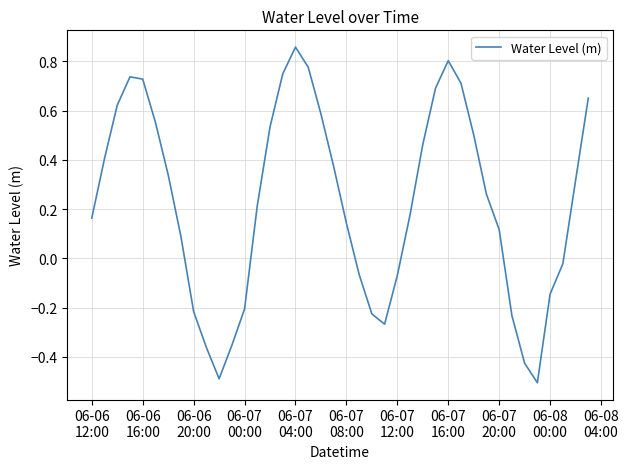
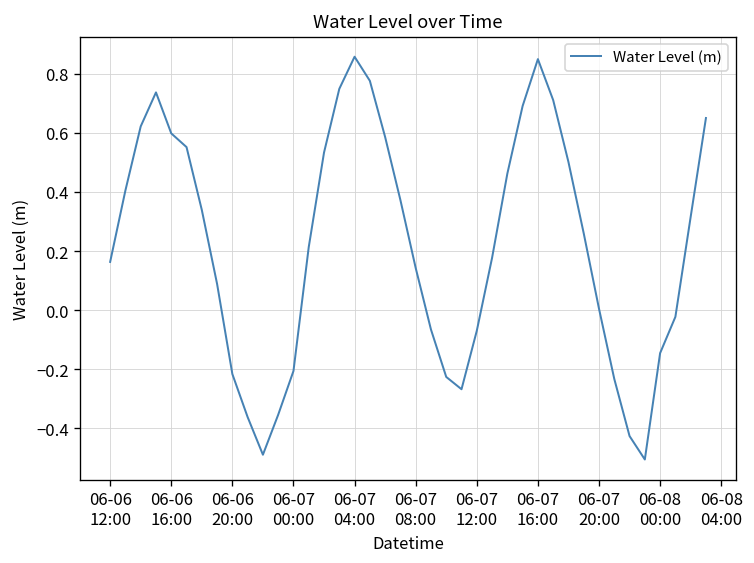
  {
    "06-06 12:00": 0.16,
-   "06-06 16:00": 0.73,
+   "06-06 16:00": 0.60,
    "06-06 20:00": -0.22,
    "06-07 00:00": -0.21,
    "06-07 04:00": 0.86,
    "06-07 08:00": 0.14,
    "06-07 12:00": -0.07,
-   "06-07 16:00": 0.80,
-   "06-07 20:00": 0.12,
+   "06-07 16:00": 0.85,
+   "06-07 20:00": 0.00,
    "06-08 00:00": -0.15
  }
